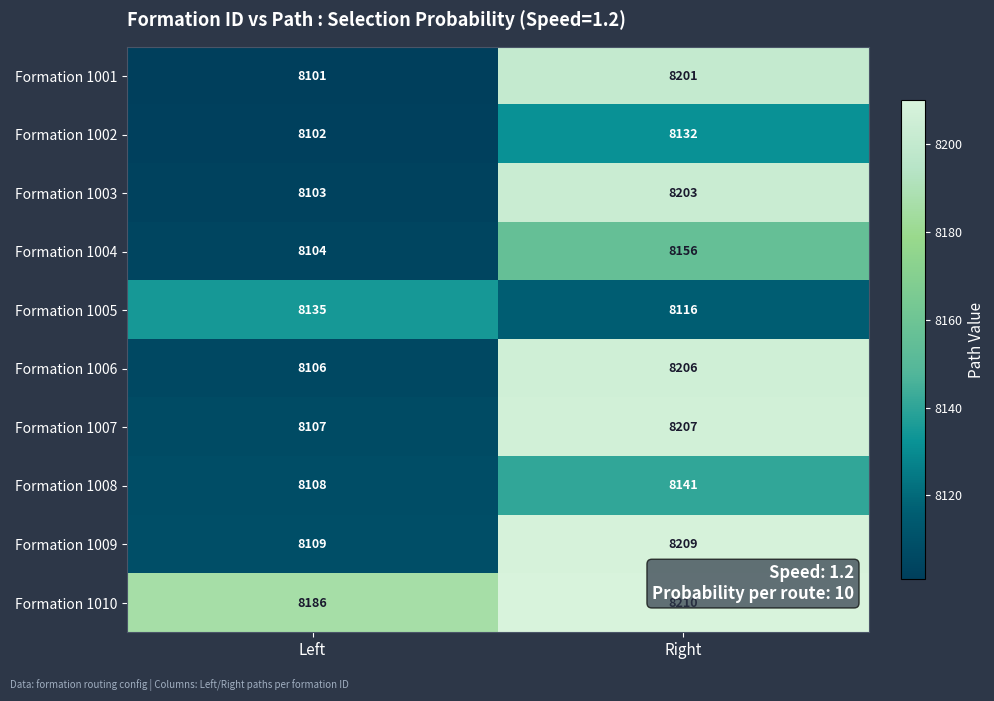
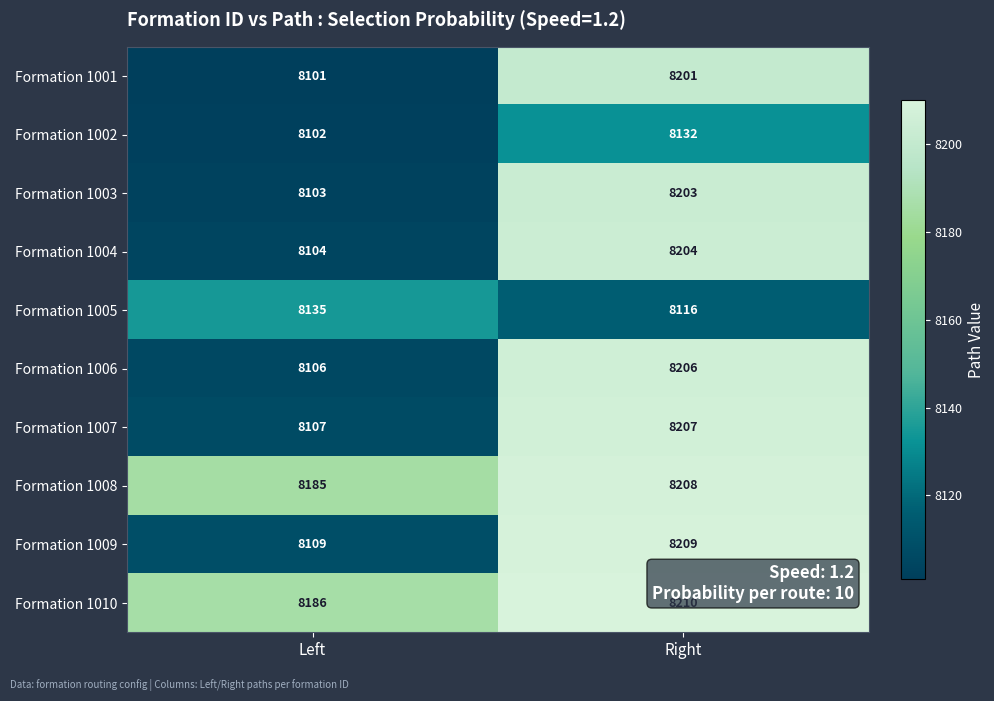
  {
    "Formation 1001": {
      "Left": 8101,
      "Right": 8201
    },
    "Formation 1002": {
      "Left": 8102,
      "Right": 8132
    },
    "Formation 1003": {
      "Left": 8103,
      "Right": 8203
    },
    "Formation 1004": {
      "Left": 8104,
-     "Right": 8156
+     "Right": 8204
    },
    "Formation 1005": {
      "Left": 8135,
      "Right": 8116
    },
    "Formation 1006": {
      "Left": 8106,
      "Right": 8206
    },
    "Formation 1007": {
      "Left": 8107,
      "Right": 8207
    },
    "Formation 1008": {
-     "Left": 8108,
-     "Right": 8141
+     "Left": 8185,
+     "Right": 8208
    },
    "Formation 1009": {
      "Left": 8109,
      "Right": 8209
    },
    "Formation 1010": {
      "Left": 8186
    }
  }
